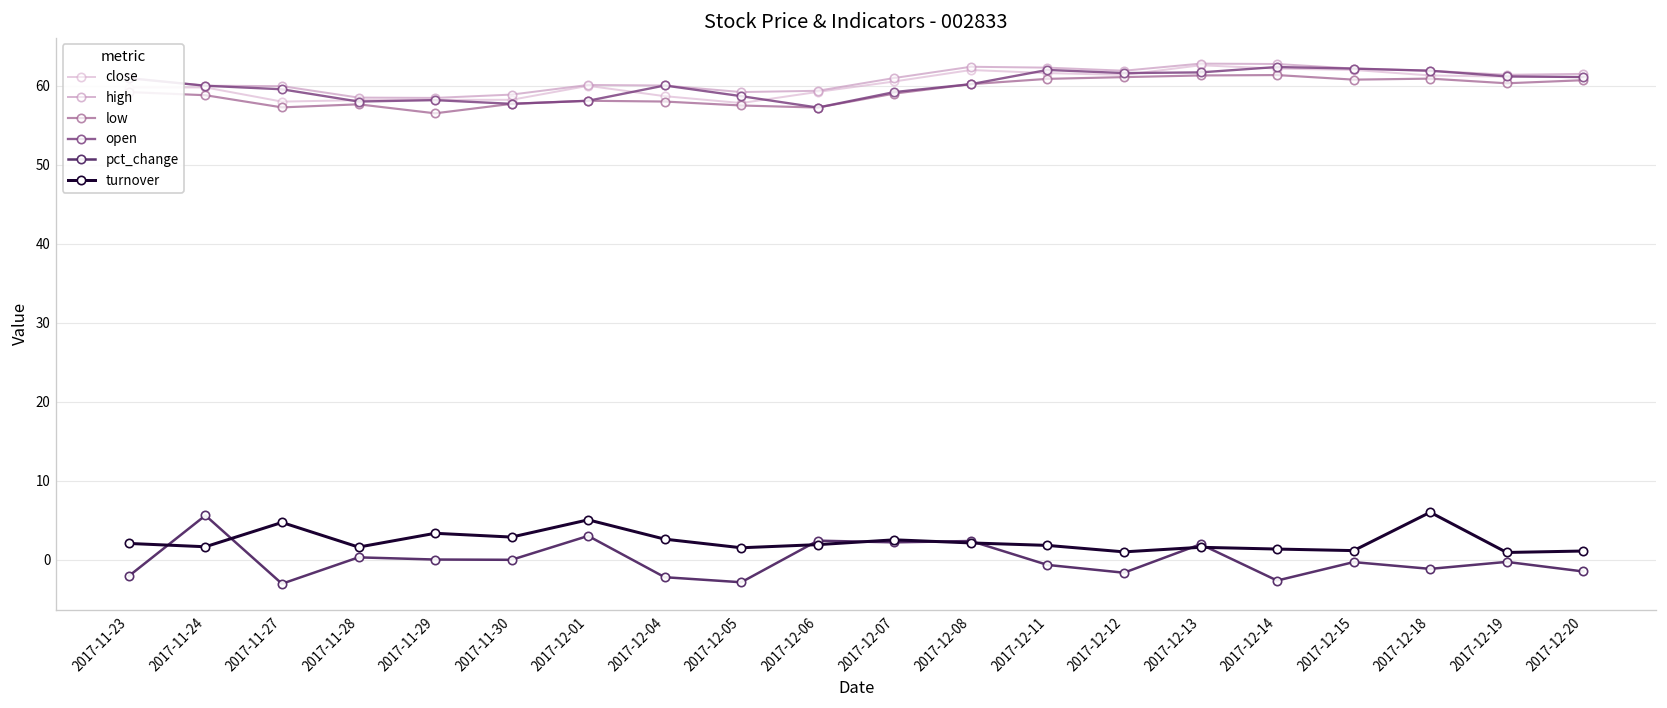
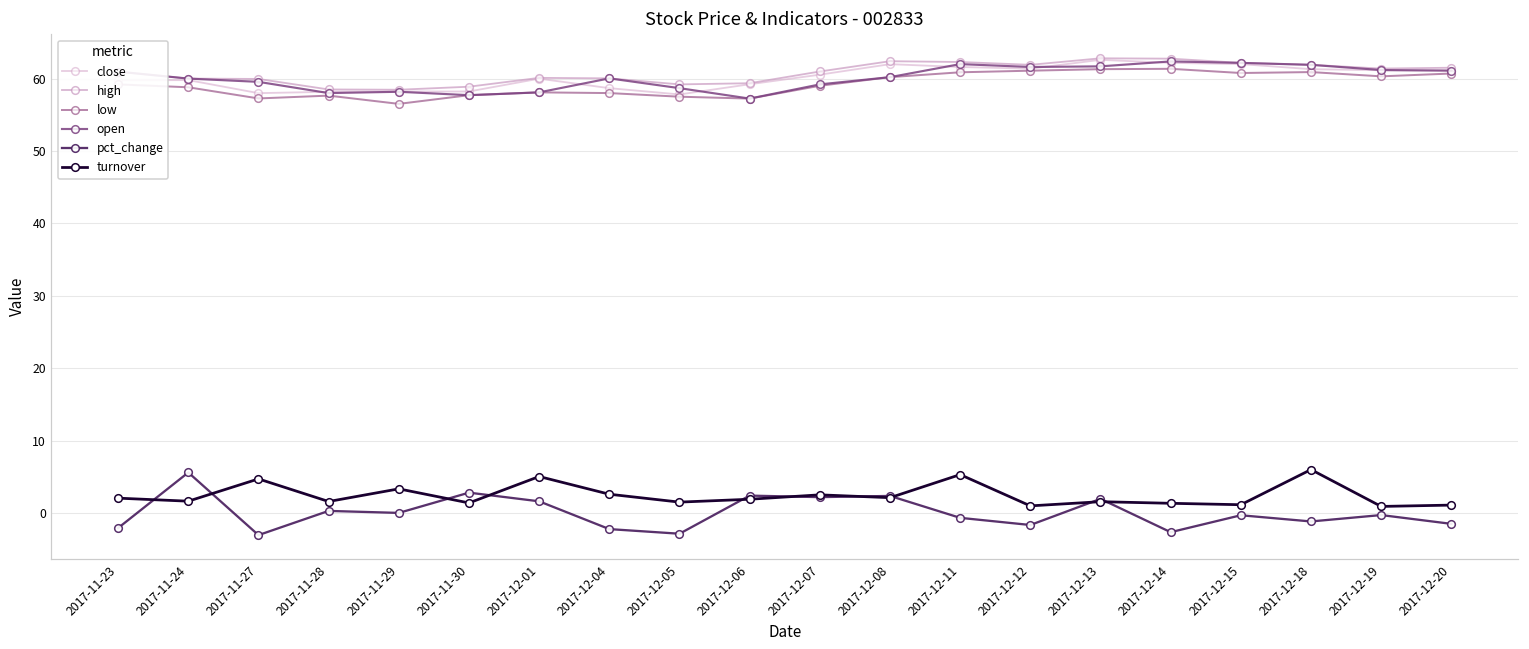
  {
    "pct_change": {
      "2017-11-23": -2,
      "2017-11-24": 6,
      "2017-11-27": -3,
      "2017-11-28": 0,
      "2017-11-29": 0,
-     "2017-11-30": 0,
-     "2017-12-01": 3,
+     "2017-11-30": 3,
+     "2017-12-01": 2,
      "2017-12-04": -2,
      "2017-12-05": -3,
      "2017-12-06": 2,
      "2017-12-11": -1,
      "2017-12-12": -2,
      "2017-12-13": 2,
      "2017-12-14": -3,
      "2017-12-15": 0,
      "2017-12-18": -1,
      "2017-12-19": 0,
      "2017-12-20": -1
    },
    "turnover": {
      "2017-11-23": 2,
      "2017-11-24": 2,
      "2017-11-27": 5,
      "2017-11-28": 2,
      "2017-11-29": 3,
-     "2017-11-30": 3,
+     "2017-11-30": 1,
      "2017-12-01": 5,
      "2017-12-04": 3,
      "2017-12-05": 2,
      "2017-12-06": 2,
-     "2017-12-11": 2,
+     "2017-12-11": 5,
      "2017-12-12": 1,
      "2017-12-13": 2,
      "2017-12-14": 1,
      "2017-12-15": 1,
      "2017-12-18": 6,
      "2017-12-19": 1,
      "2017-12-20": 1
    }
  }
